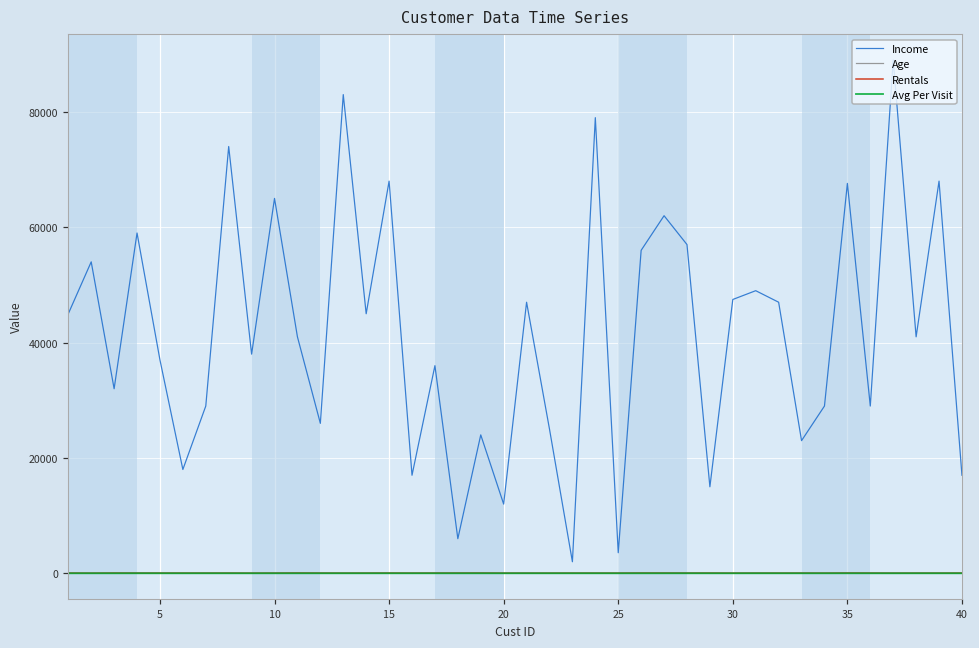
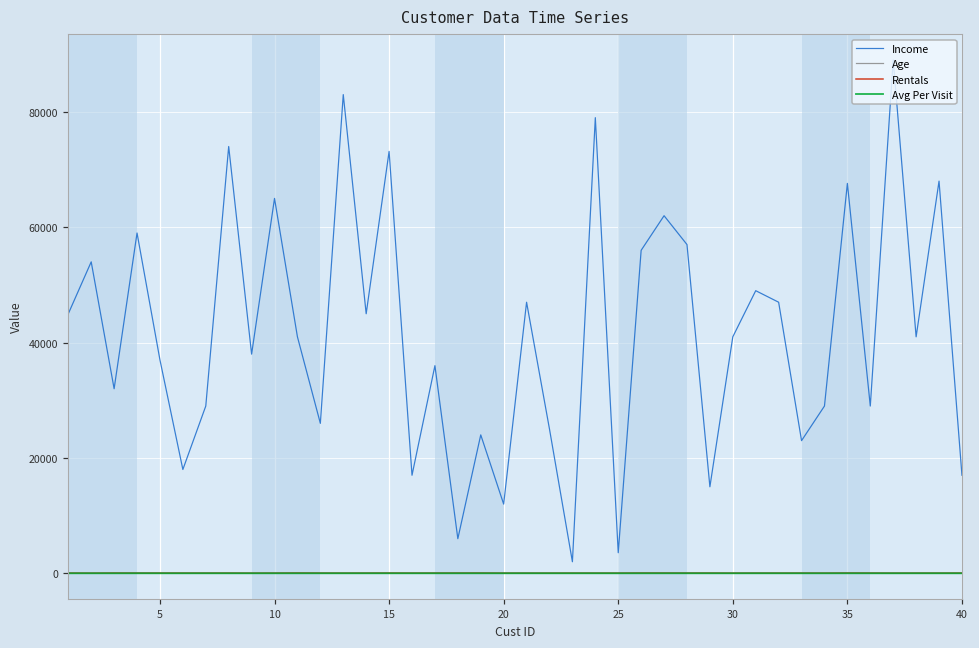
  {
    "Income": {
      "5": 37000,
      "10": 65000,
-     "15": 68000,
+     "15": 73000,
      "20": 12000,
      "25": 4000,
-     "30": 47000,
+     "30": 41000,
      "35": 68000,
      "40": 17000
    },
    "Avg Per Visit": {
      "5": 0,
      "10": 0,
      "15": 0,
      "20": 0,
      "25": 0,
      "30": 0,
      "35": 0,
      "40": 0
    }
  }
